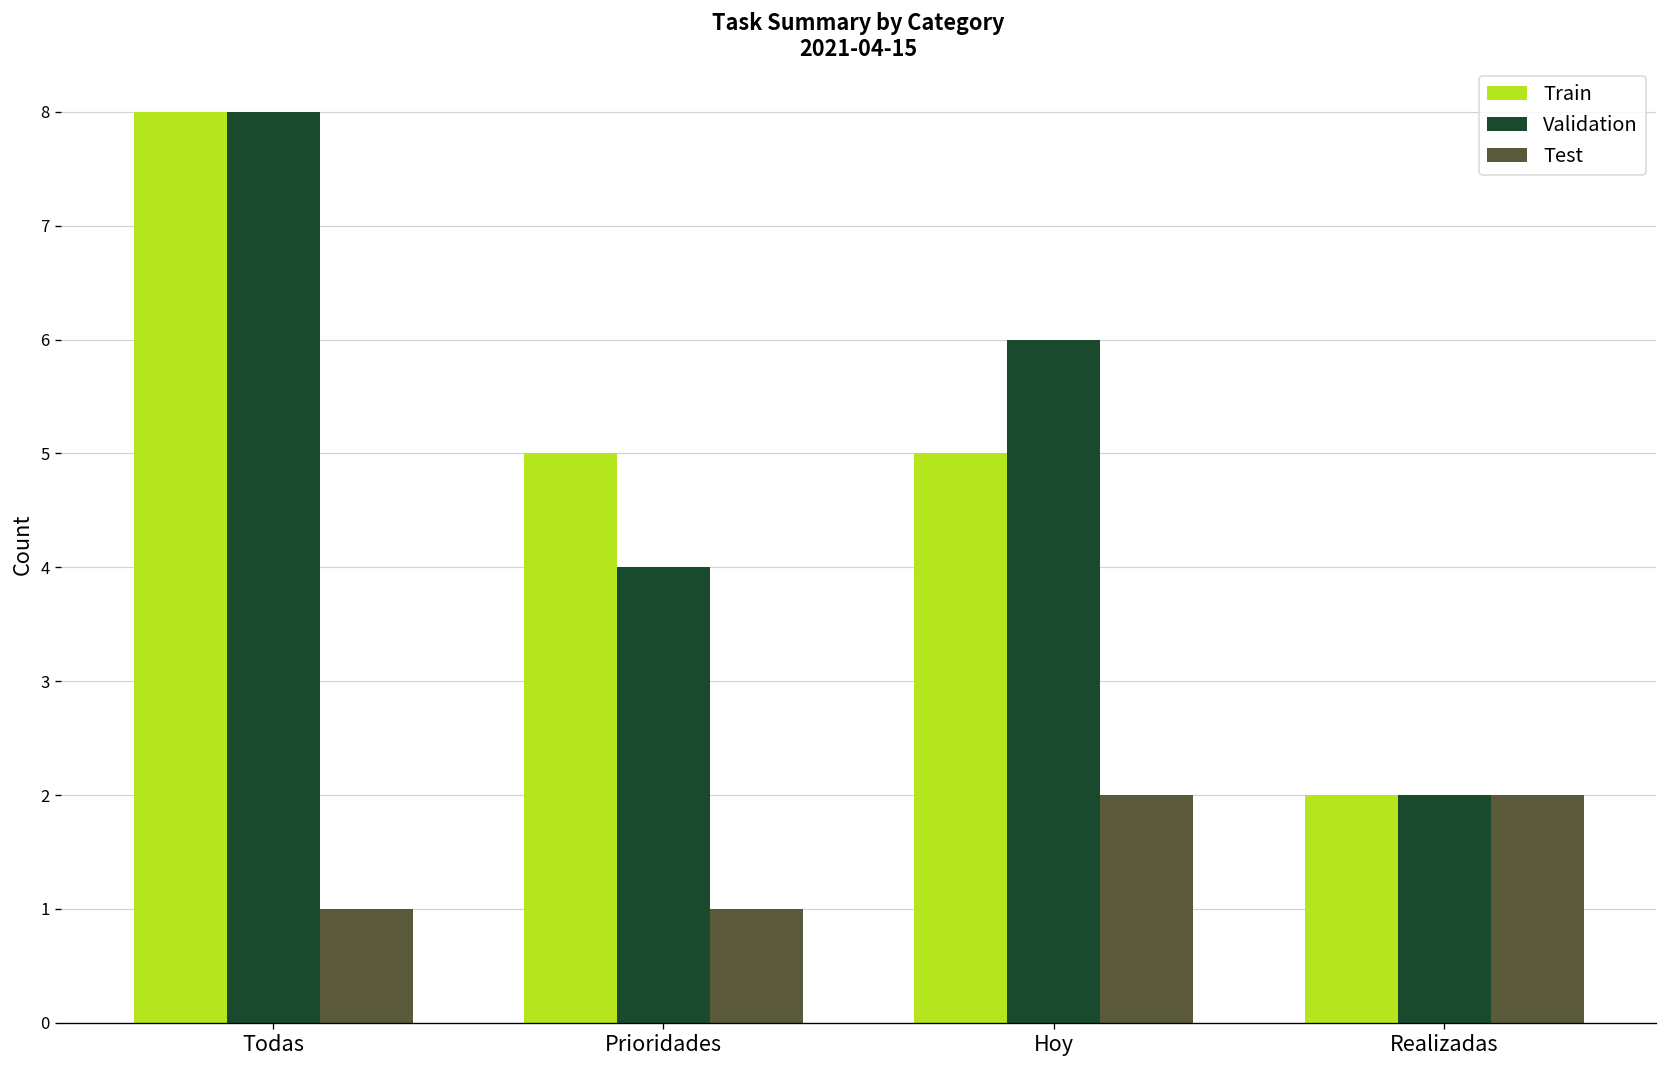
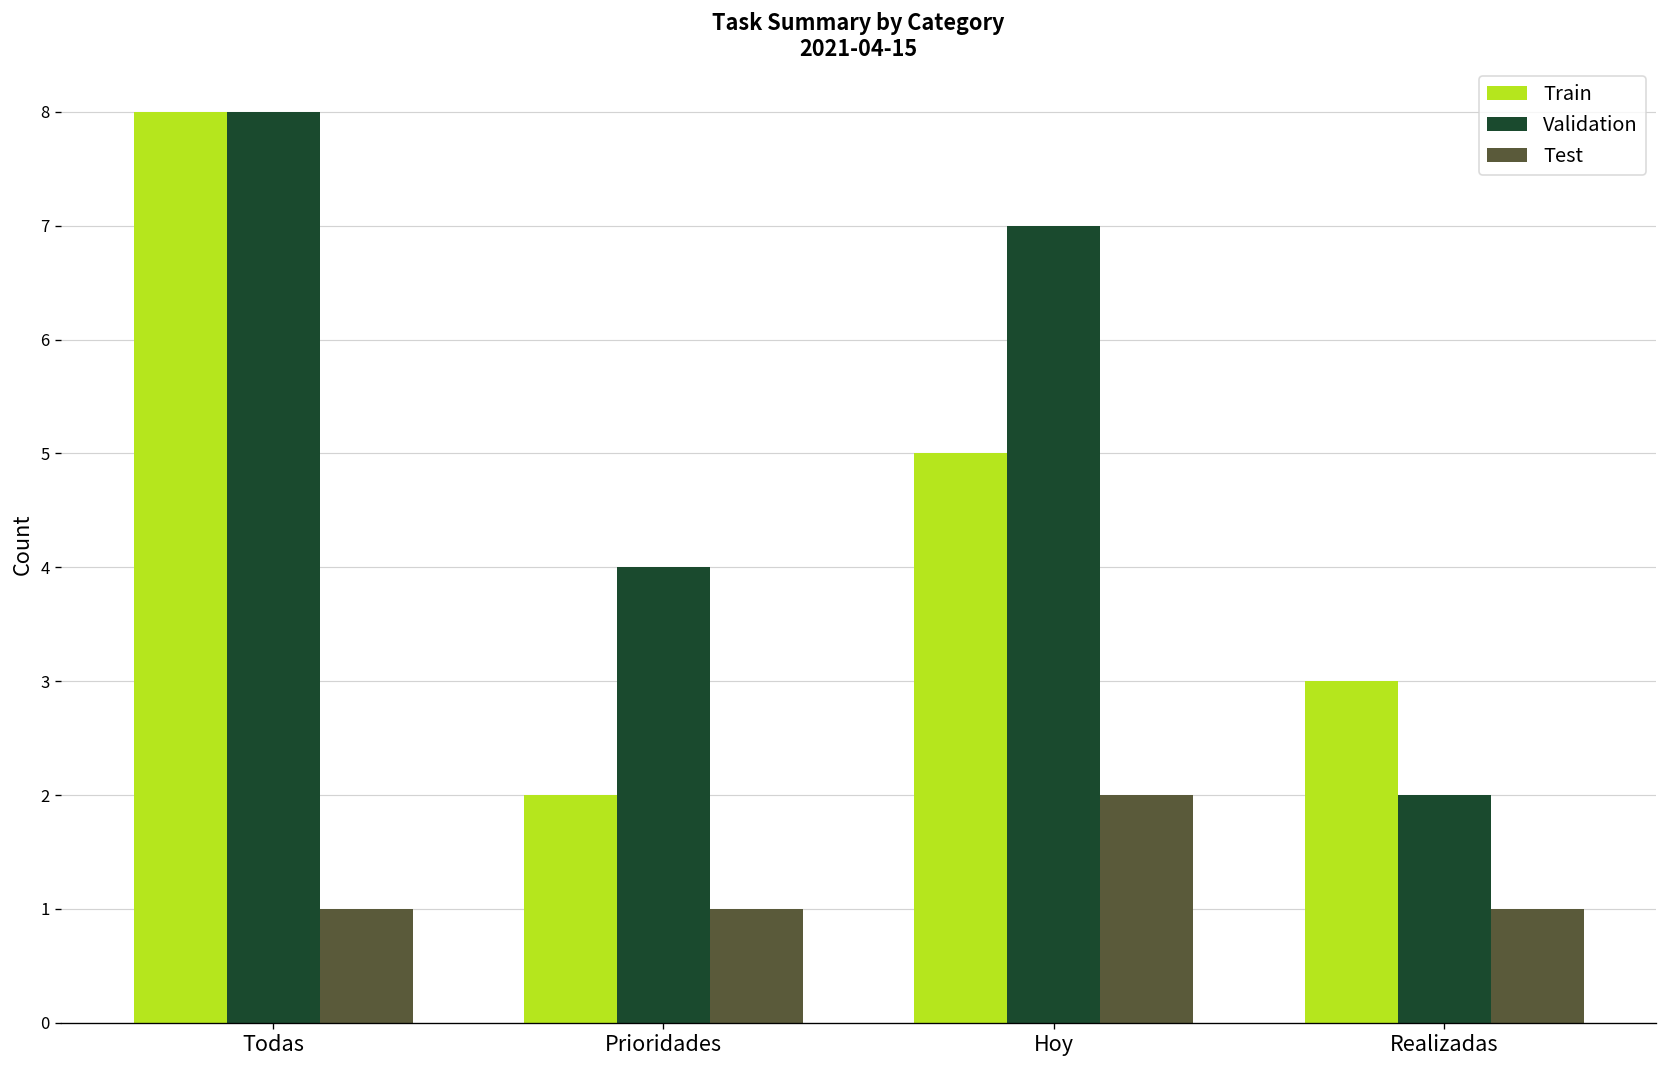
  {
    "Train": {
      "Todas": 8,
-     "Prioridades": 5,
+     "Prioridades": 2,
      "Hoy": 5,
-     "Realizadas": 2
+     "Realizadas": 3
    },
    "Validation": {
      "Todas": 8,
      "Prioridades": 4,
-     "Hoy": 6,
+     "Hoy": 7,
      "Realizadas": 2
    },
    "Test": {
      "Todas": 1,
      "Prioridades": 1,
      "Hoy": 2,
-     "Realizadas": 2
+     "Realizadas": 1
    }
  }
